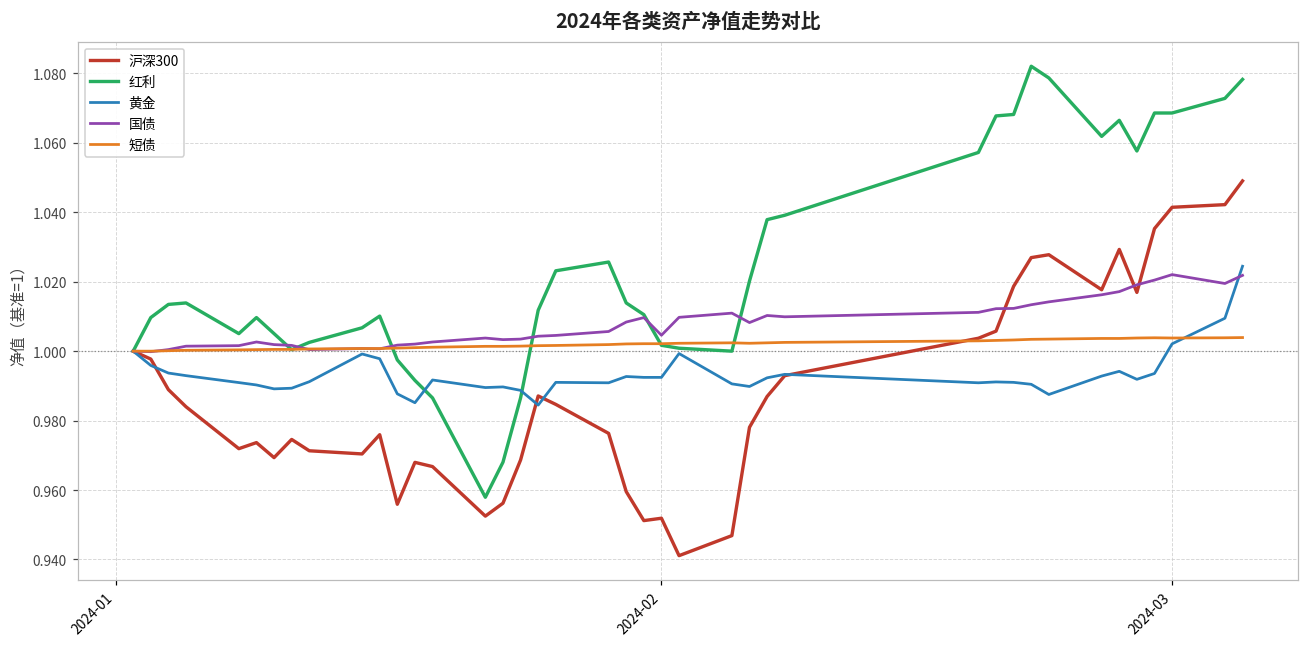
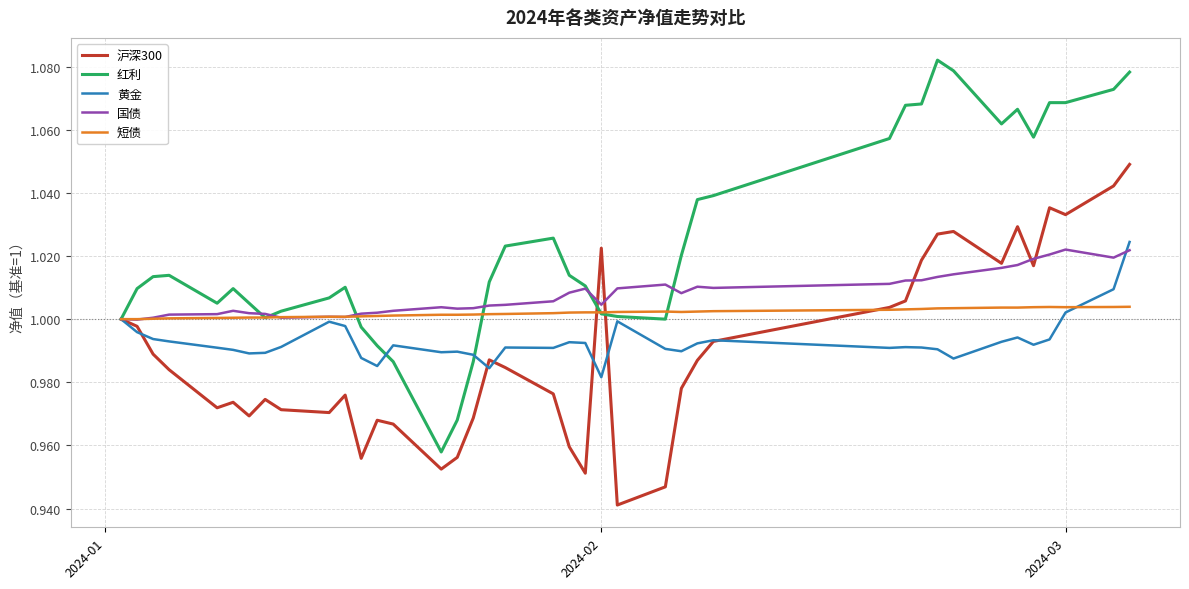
  {
    "沪深300": {
-     "2024-02": 0.952,
-     "2024-03": 1.041
+     "2024-02": 1.022,
+     "2024-03": 1.033
    },
    "红利": {
      "2024-03": 1.069
    },
    "黄金": {
-     "2024-02": 0.992,
+     "2024-02": 0.982,
      "2024-03": 1.002
    },
    "国债": {
      "2024-02": 1.005,
      "2024-03": 1.022
    },
    "短债": {
      "2024-03": 1.004
    }
  }
